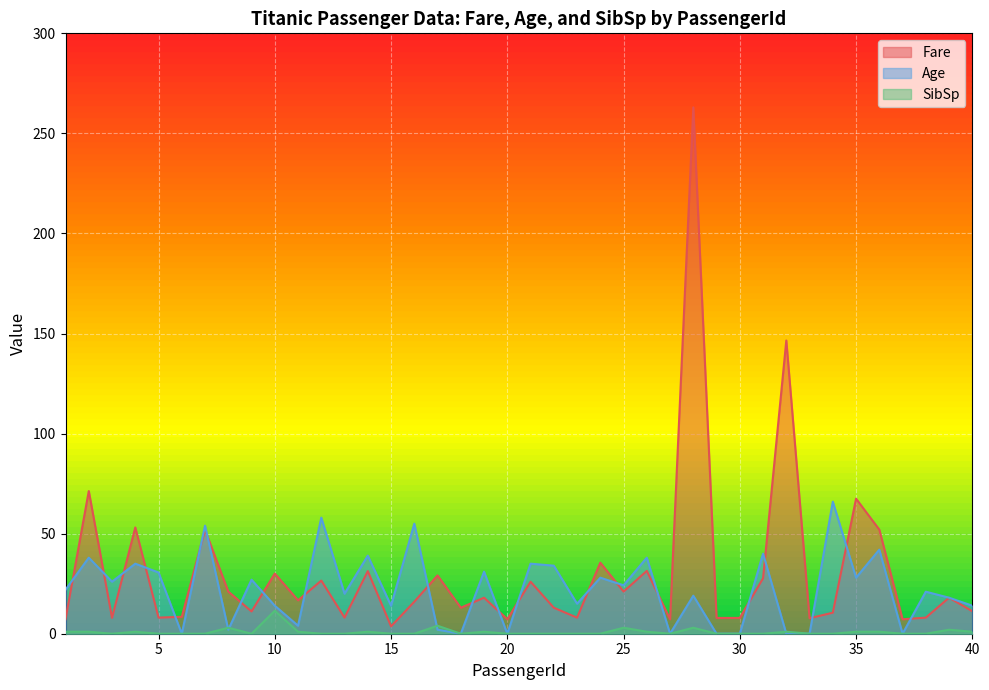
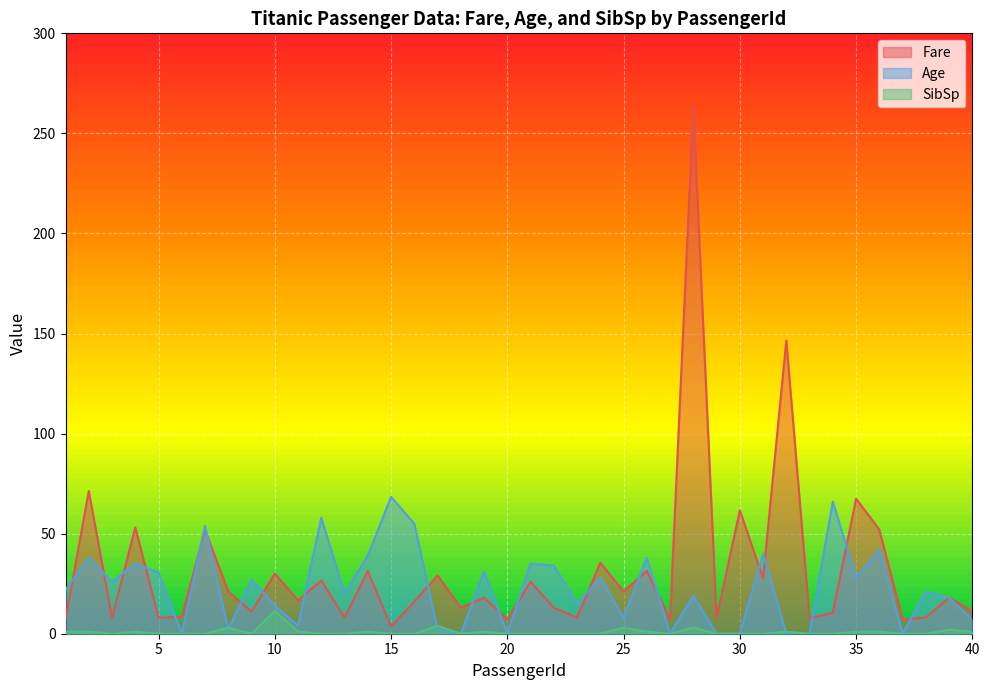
  {
    "Fare": {
      "5": 8,
      "10": 30,
      "15": 4,
      "20": 7,
      "25": 21,
-     "30": 8,
+     "30": 62,
      "35": 67,
      "40": 11
    },
    "Age": {
      "5": 31,
      "10": 14,
-     "15": 14,
-     "25": 24,
+     "15": 68,
+     "25": 8,
      "35": 28,
-     "40": 14
+     "40": 7
    },
    "SibSp": {
      "5": 0,
      "10": 12,
      "15": 0,
      "25": 3,
      "35": 1,
      "40": 1
    }
  }
